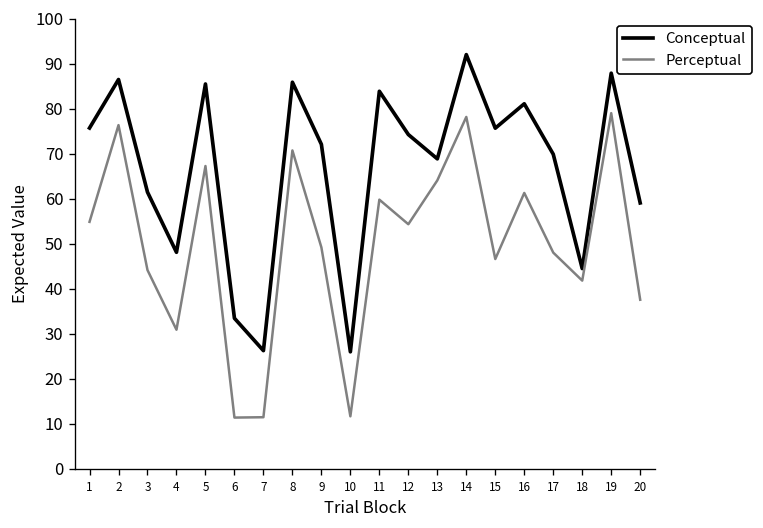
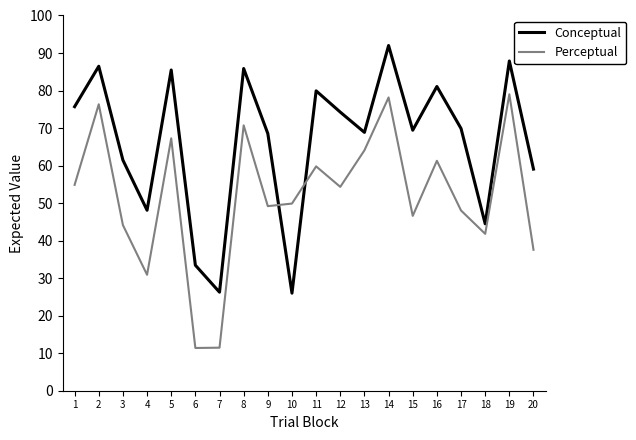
  {
    "Conceptual": {
      "1": 76,
      "2": 86,
      "3": 61,
      "4": 48,
      "5": 85,
      "6": 33,
      "7": 26,
      "8": 86,
-     "9": 72,
+     "9": 69,
      "10": 26,
-     "11": 84,
+     "11": 80,
      "12": 74,
      "13": 69,
      "14": 92,
-     "15": 76,
+     "15": 69,
      "16": 81,
      "17": 70,
      "18": 44,
      "19": 88,
      "20": 59
    },
    "Perceptual": {
      "1": 55,
      "2": 76,
      "3": 44,
      "4": 31,
      "5": 67,
      "6": 11,
      "7": 11,
      "8": 71,
      "9": 49,
-     "10": 12,
+     "10": 50,
      "11": 60,
      "12": 54,
      "13": 64,
      "14": 78,
      "15": 47,
      "16": 61,
      "17": 48,
      "18": 42,
      "19": 79,
      "20": 38
    }
  }
